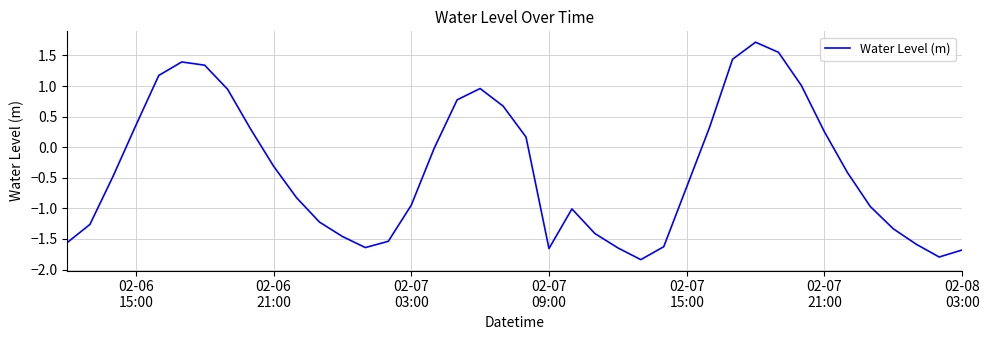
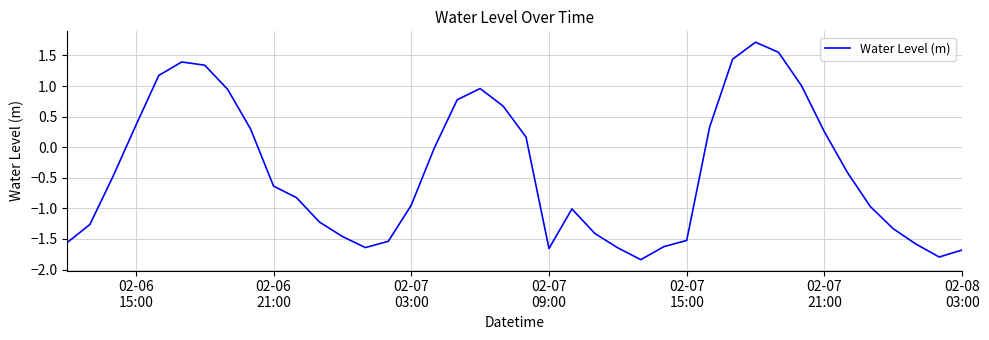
  {
    "02-06 15:00": 0.4,
-   "02-06 21:00": -0.3,
+   "02-06 21:00": -0.6,
    "02-07 03:00": -0.9,
    "02-07 09:00": -1.7,
-   "02-07 15:00": -0.6,
+   "02-07 15:00": -1.5,
    "02-07 21:00": 0.3,
    "02-08 03:00": -1.7
  }
